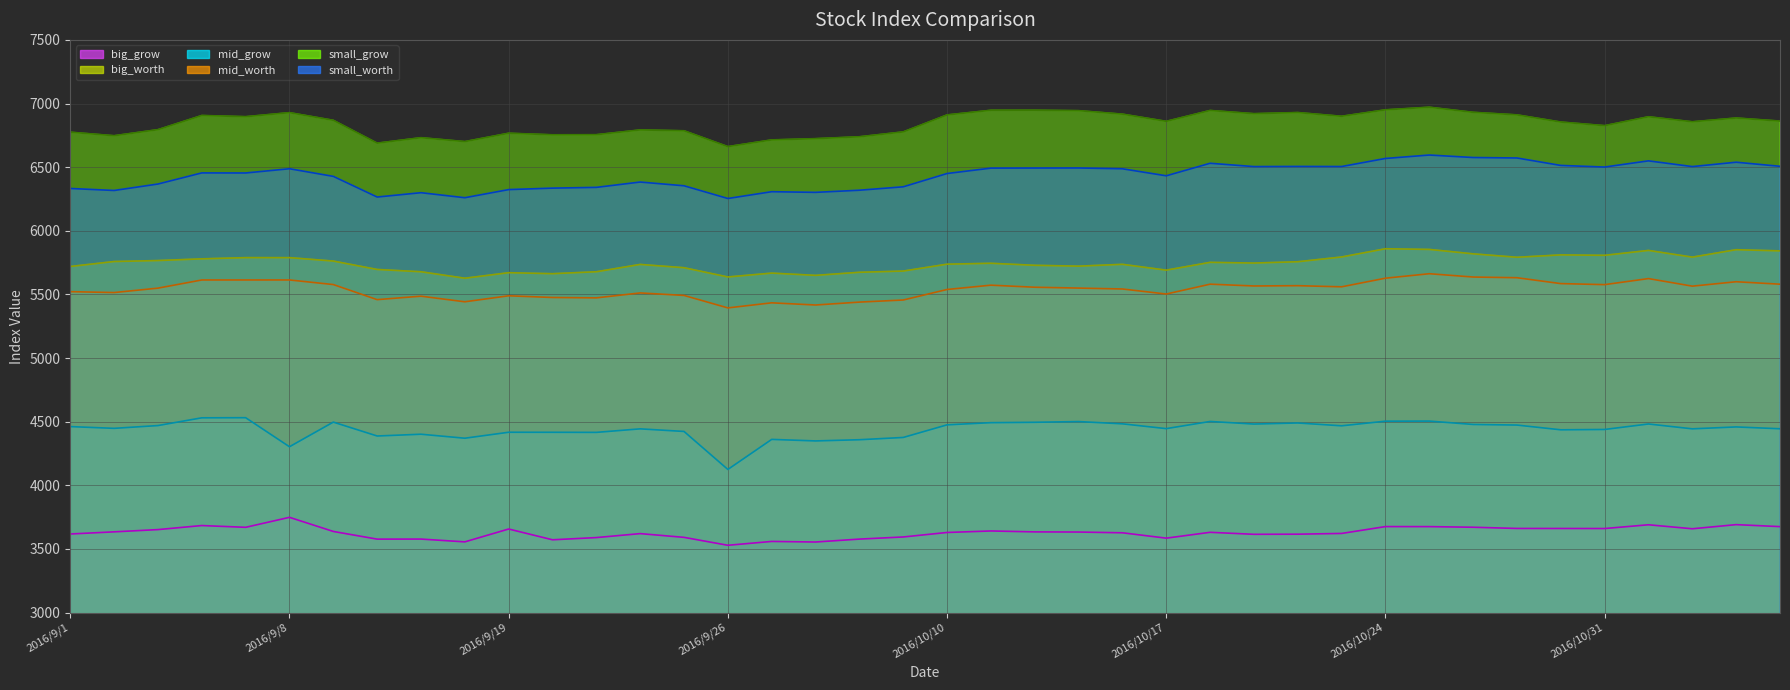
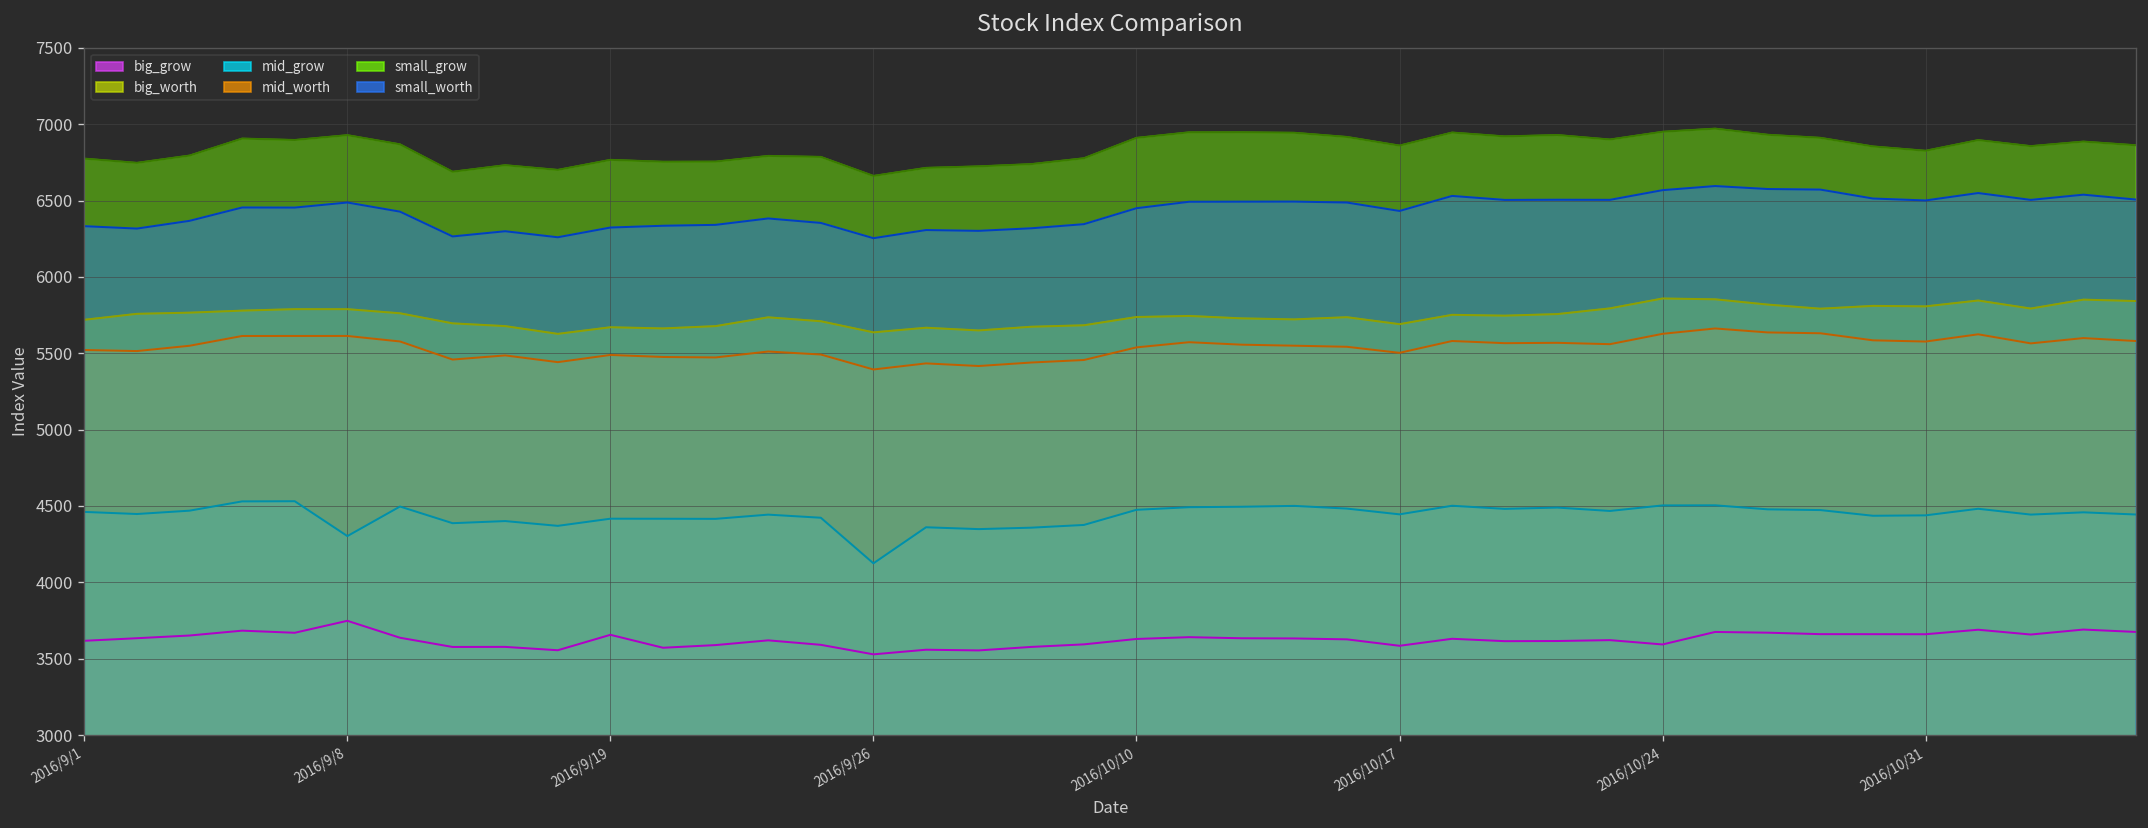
  {
    "big_grow": {
      "2016/9/1": 3620,
      "2016/9/8": 3750,
      "2016/9/19": 3660,
      "2016/9/26": 3530,
      "2016/10/10": 3630,
      "2016/10/17": 3580,
-     "2016/10/24": 3680,
+     "2016/10/24": 3590,
      "2016/10/31": 3660
    },
    "mid_grow": {
      "2016/9/1": 4460,
      "2016/9/8": 4300,
      "2016/9/19": 4420,
      "2016/9/26": 4120,
      "2016/10/10": 4470,
      "2016/10/17": 4450,
      "2016/10/24": 4500,
      "2016/10/31": 4440
    },
    "mid_worth": {
      "2016/9/1": 5520,
      "2016/9/8": 5610,
      "2016/9/19": 5490,
      "2016/9/26": 5390,
      "2016/10/10": 5540,
      "2016/10/17": 5500,
      "2016/10/24": 5630,
      "2016/10/31": 5580
    },
    "small_worth": {
      "2016/9/1": 6330,
      "2016/9/8": 6490,
      "2016/9/19": 6320,
      "2016/9/26": 6250,
      "2016/10/10": 6450,
      "2016/10/17": 6430,
      "2016/10/24": 6570,
      "2016/10/31": 6500
    }
  }
